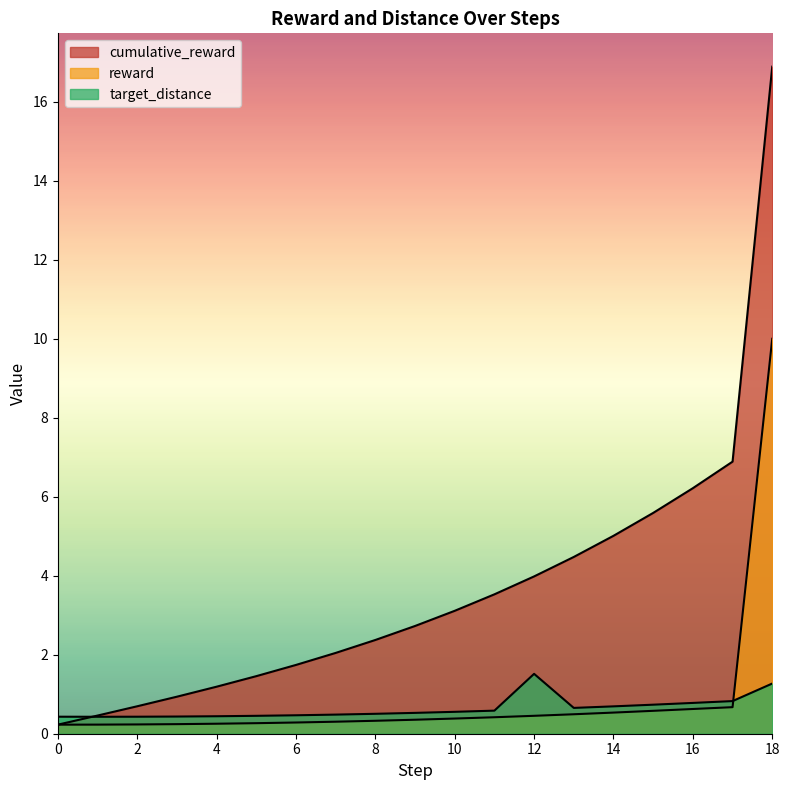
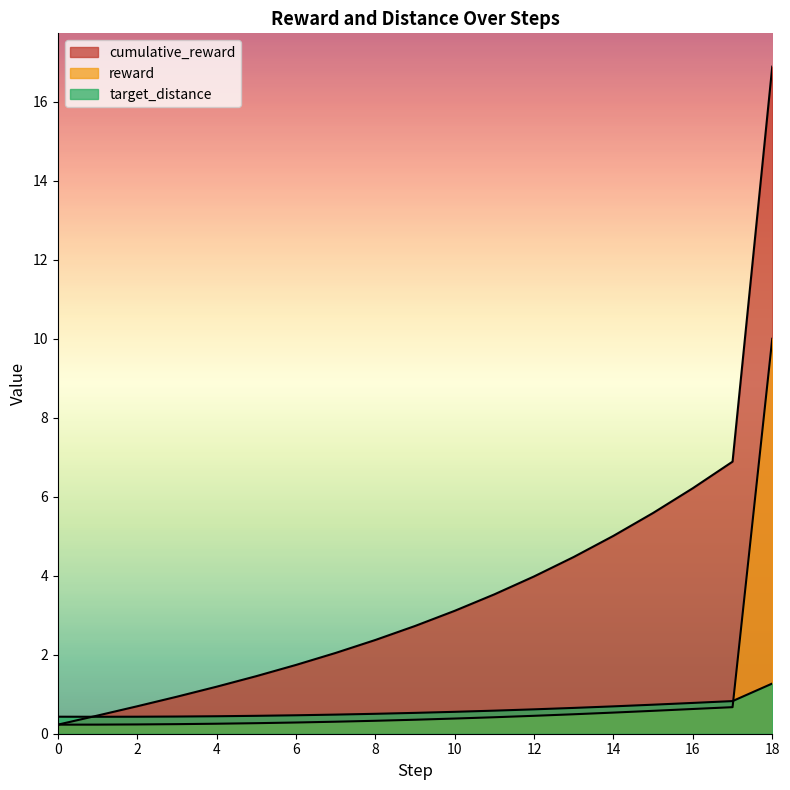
  {
    "cumulative_reward": {
      "2": 0.7,
      "4": 1.2,
      "6": 1.7,
      "8": 2.4,
      "10": 3.1,
      "12": 4.0,
      "14": 5.0,
      "16": 6.2,
      "18": 16.9
    },
    "reward": {
      "2": 0.2,
      "4": 0.3,
      "6": 0.3,
      "8": 0.3,
      "10": 0.4,
      "12": 0.5,
      "14": 0.5,
      "16": 0.6,
      "18": 10.0
    },
    "target_distance": {
      "0": 0.4,
      "2": 0.4,
      "4": 0.4,
      "6": 0.5,
      "8": 0.5,
      "10": 0.6,
-     "12": 1.5,
+     "12": 0.6,
      "14": 0.7,
      "16": 0.8,
      "18": 1.3
    }
  }
